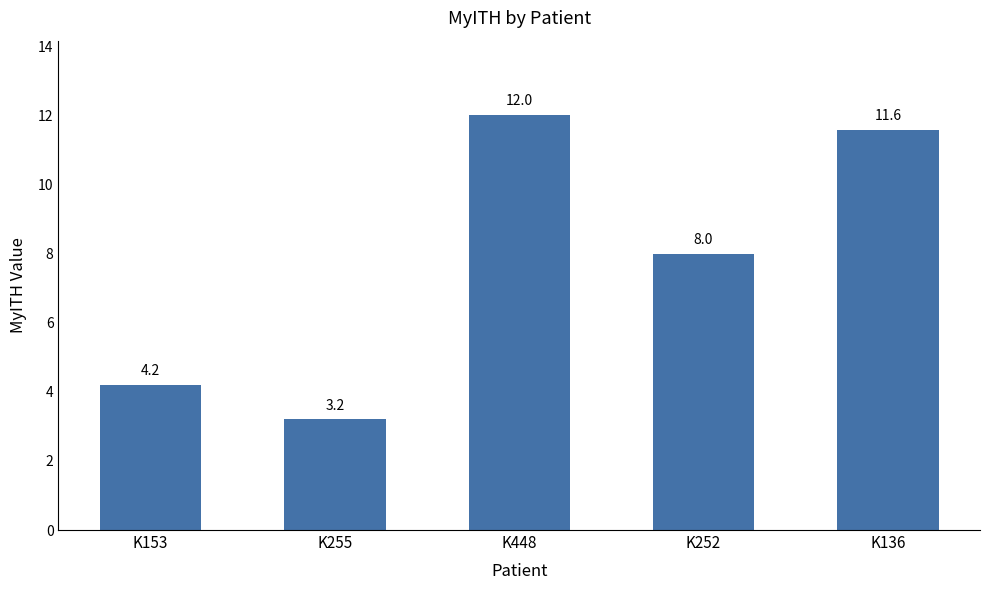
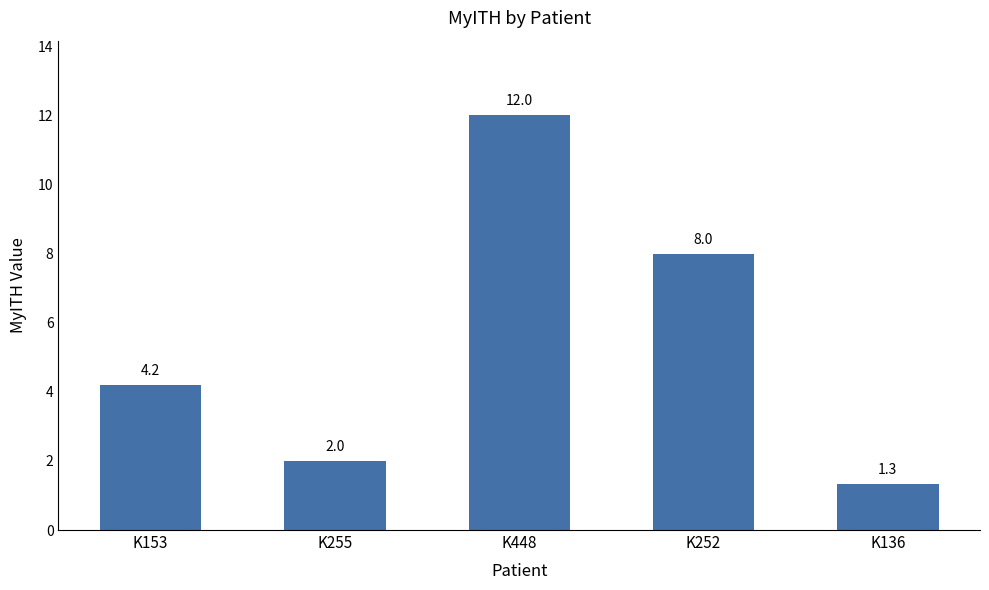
  {
    "K153": 4.2,
-   "K255": 3.2,
+   "K255": 2.0,
    "K448": 12.0,
    "K252": 8.0,
-   "K136": 11.6
+   "K136": 1.3
  }
